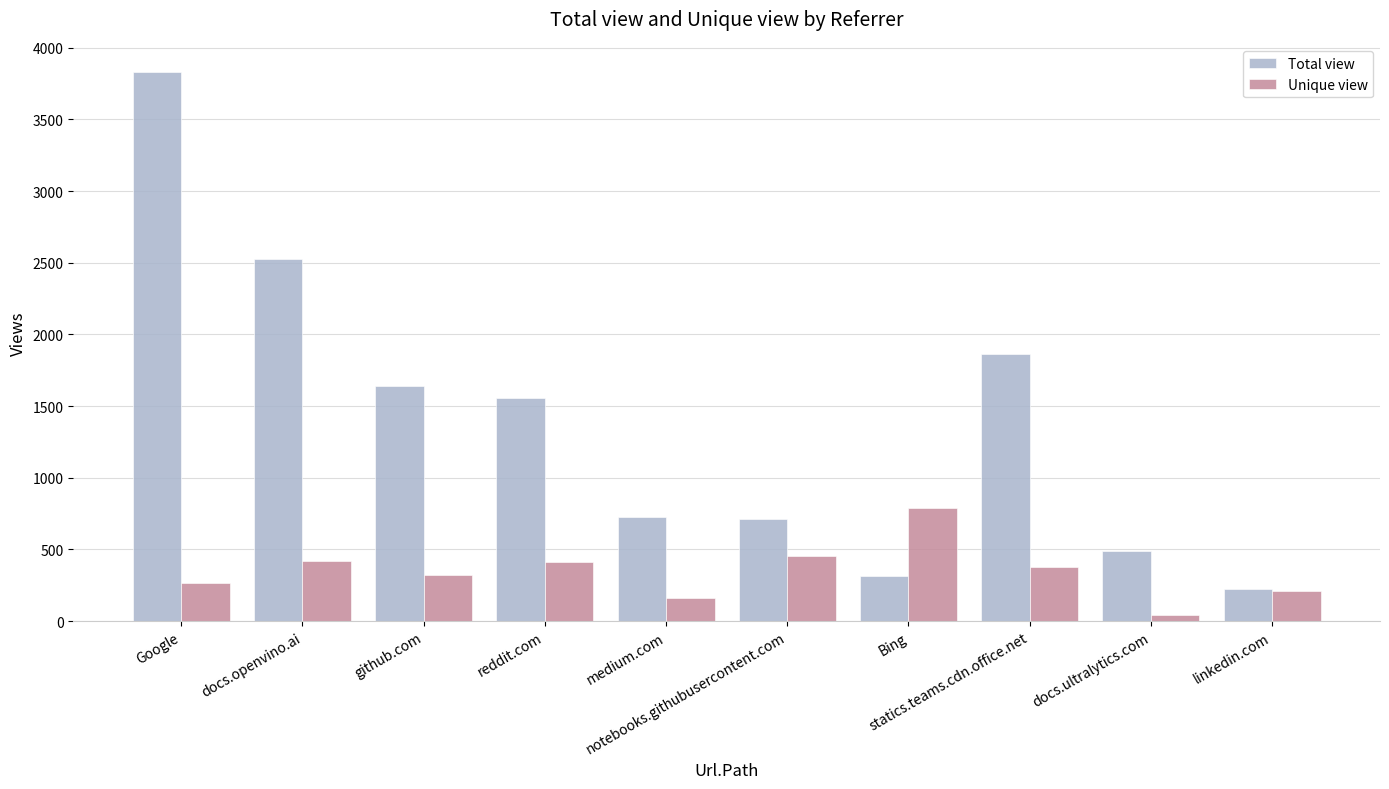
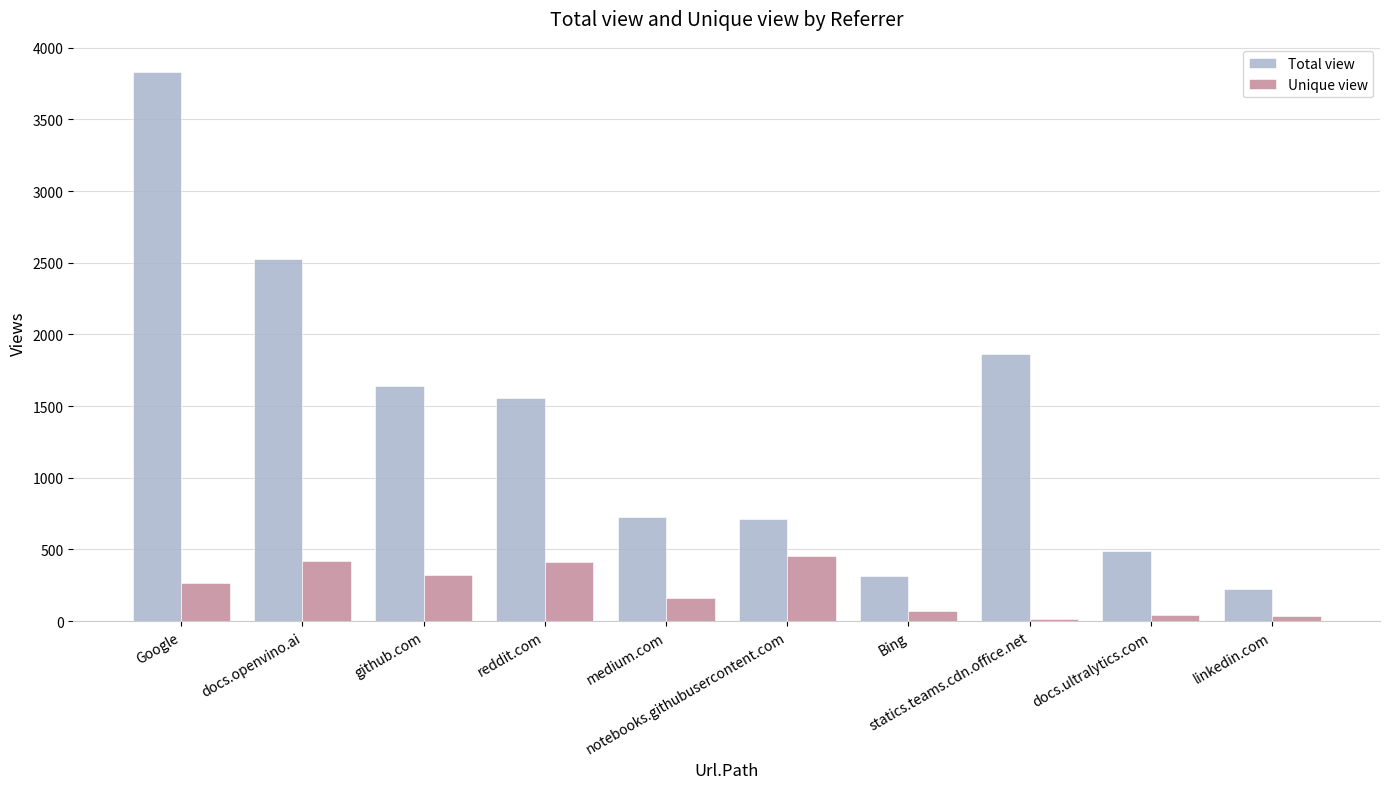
  {
    "Total view": {
      "Google": 3830,
      "docs.openvino.ai": 2520,
      "github.com": 1640,
      "reddit.com": 1550,
      "medium.com": 730,
      "notebooks.githubusercontent.com": 710,
      "Bing": 310,
      "statics.teams.cdn.office.net": 1870,
      "docs.ultralytics.com": 490,
      "linkedin.com": 220
    },
    "Unique view": {
      "Google": 270,
      "docs.openvino.ai": 420,
      "github.com": 320,
      "reddit.com": 410,
      "medium.com": 160,
      "notebooks.githubusercontent.com": 460,
-     "Bing": 790,
-     "statics.teams.cdn.office.net": 380,
+     "Bing": 70,
+     "statics.teams.cdn.office.net": 20,
      "docs.ultralytics.com": 40,
-     "linkedin.com": 210
+     "linkedin.com": 40
    }
  }
